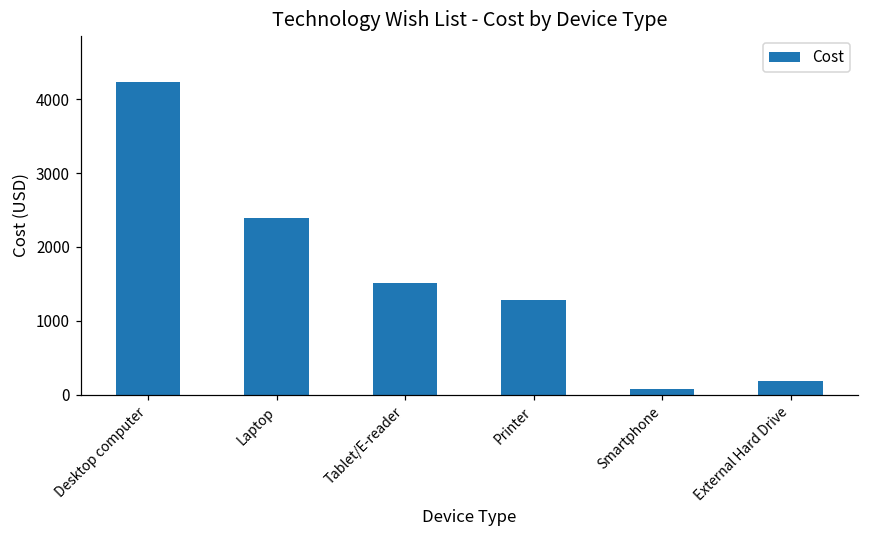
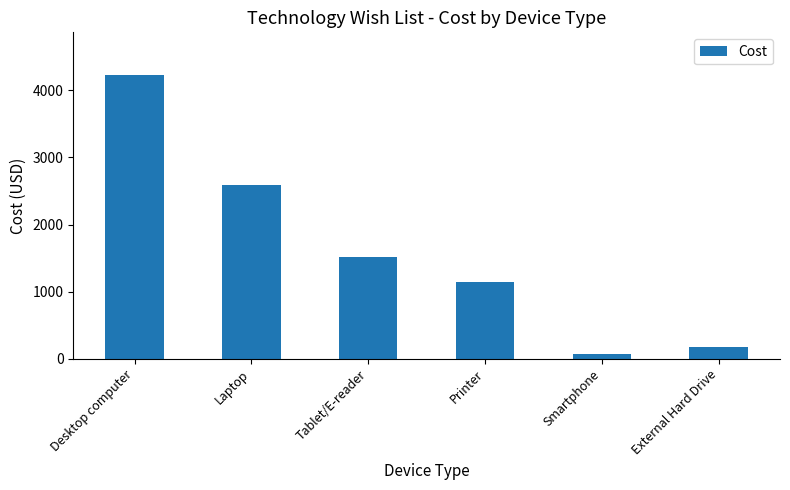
  {
    "Desktop computer": 4200,
-   "Laptop": 2400,
+   "Laptop": 2600,
    "Tablet/E-reader": 1500,
-   "Printer": 1300,
+   "Printer": 1100,
    "Smartphone": 100,
    "External Hard Drive": 200
  }
